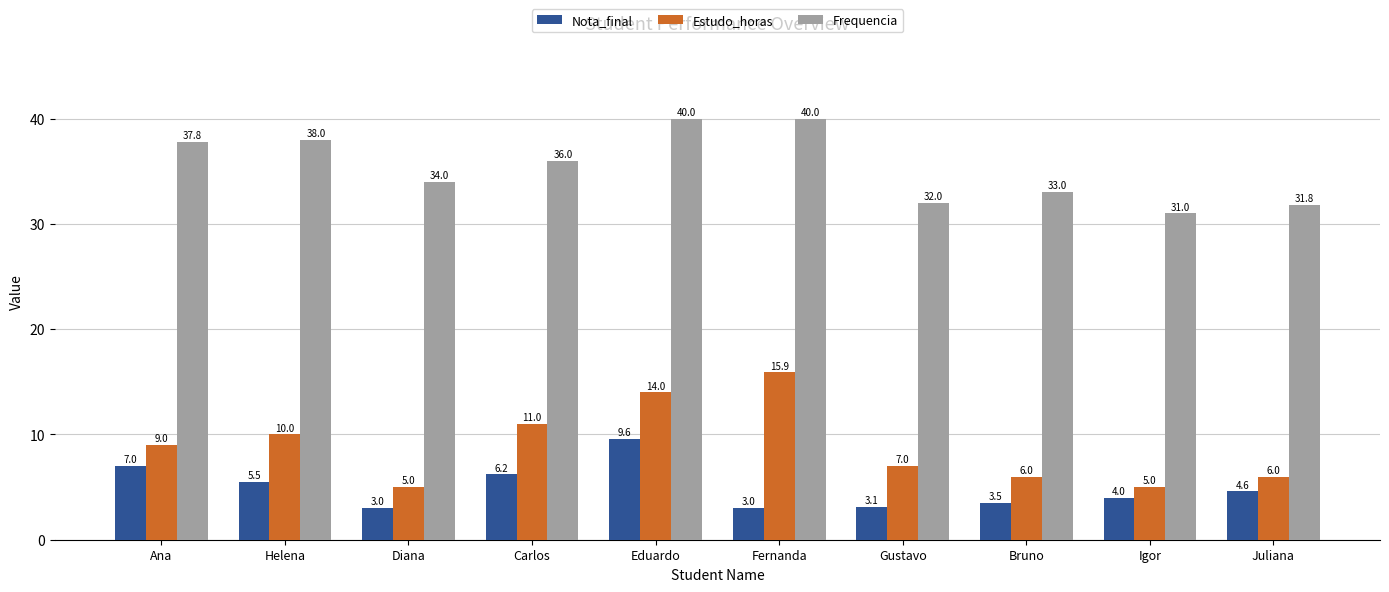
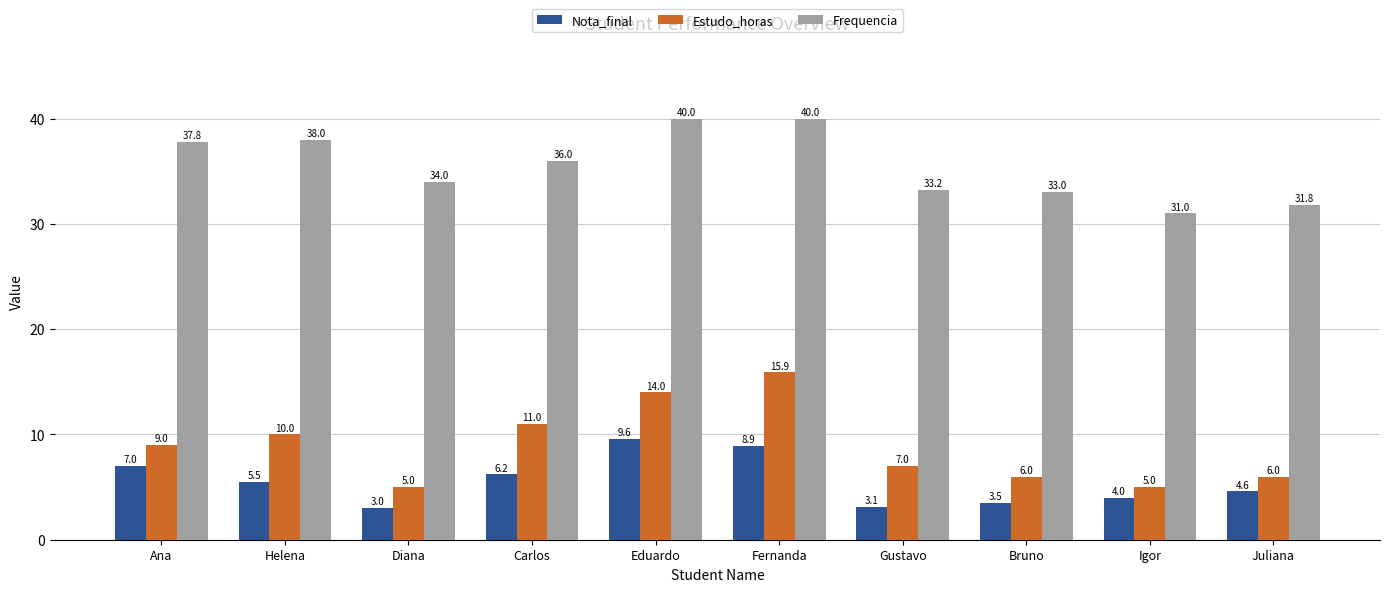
  {
    "Nota_final": {
      "Ana": 7.0,
      "Helena": 5.5,
      "Diana": 3.0,
      "Carlos": 6.2,
      "Eduardo": 9.6,
-     "Fernanda": 3.0,
+     "Fernanda": 8.9,
      "Gustavo": 3.1,
      "Bruno": 3.5,
      "Igor": 4.0,
      "Juliana": 4.6
    },
    "Estudo_horas": {
      "Ana": 9.0,
      "Helena": 10.0,
      "Diana": 5.0,
      "Carlos": 11.0,
      "Eduardo": 14.0,
      "Fernanda": 15.9,
      "Gustavo": 7.0,
      "Bruno": 6.0,
      "Igor": 5.0,
      "Juliana": 6.0
    },
    "Frequencia": {
      "Ana": 37.8,
      "Helena": 38.0,
      "Diana": 34.0,
      "Carlos": 36.0,
      "Eduardo": 40.0,
      "Fernanda": 40.0,
-     "Gustavo": 32.0,
+     "Gustavo": 33.2,
      "Bruno": 33.0,
      "Igor": 31.0,
      "Juliana": 31.8
    }
  }
